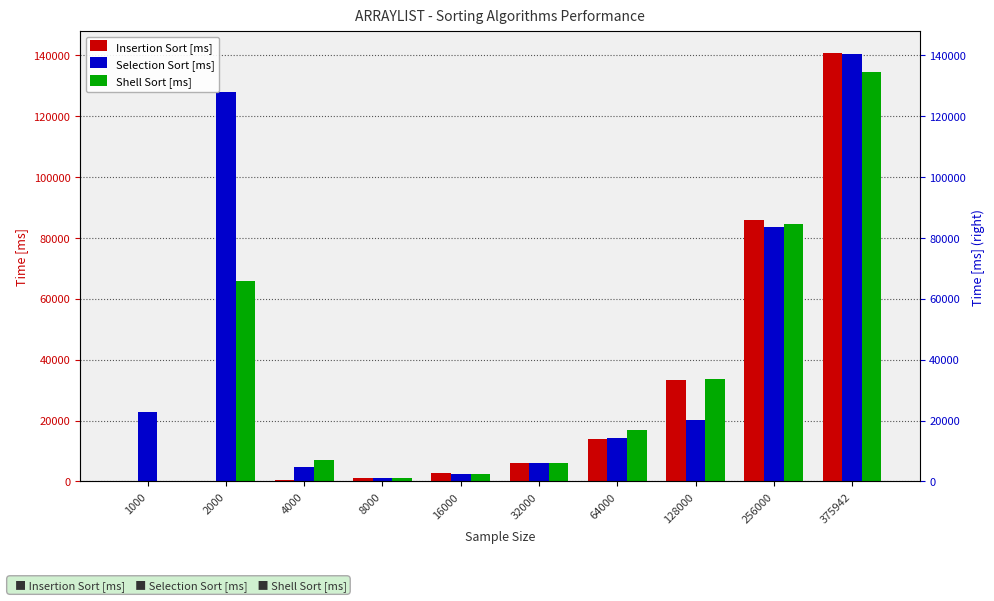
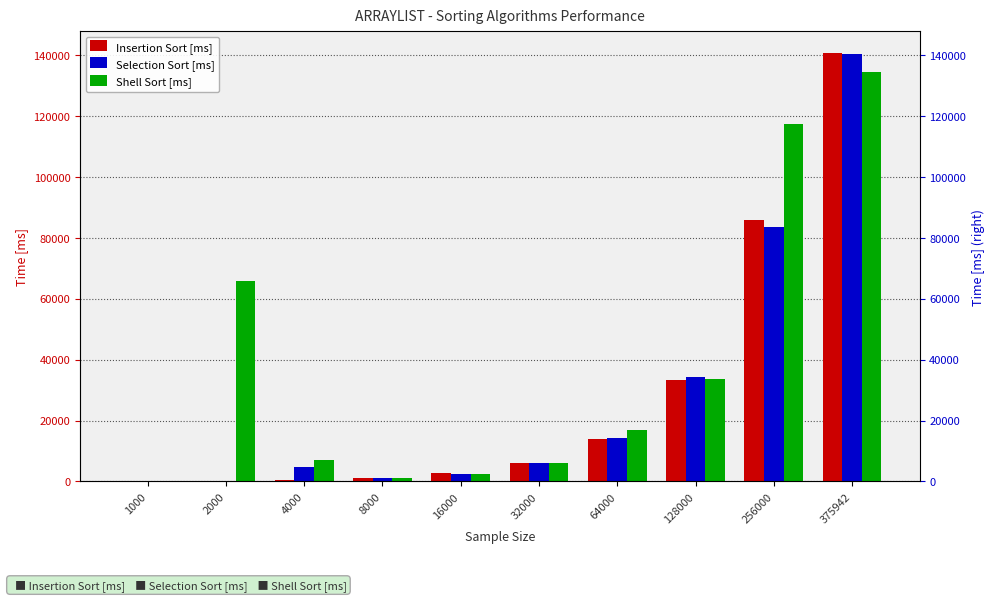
  {
    "Insertion Sort [ms]": {
      "8000": 1000,
      "16000": 3000,
      "32000": 6000,
      "64000": 14000,
      "128000": 33000,
      "256000": 86000,
      "375942": 141000
    },
    "Selection Sort [ms]": {
-     "1000": 23000,
-     "2000": 128000,
+     "1000": 0,
+     "2000": 0,
      "4000": 5000,
      "8000": 1000,
      "16000": 2000,
      "32000": 6000,
      "64000": 14000,
-     "128000": 20000,
+     "128000": 34000,
      "256000": 83000,
      "375942": 140000
    },
    "Shell Sort [ms]": {
      "2000": 66000,
      "4000": 7000,
      "8000": 1000,
      "16000": 3000,
      "32000": 6000,
      "64000": 17000,
      "128000": 34000,
-     "256000": 85000,
+     "256000": 117000,
      "375942": 134000
    }
  }
